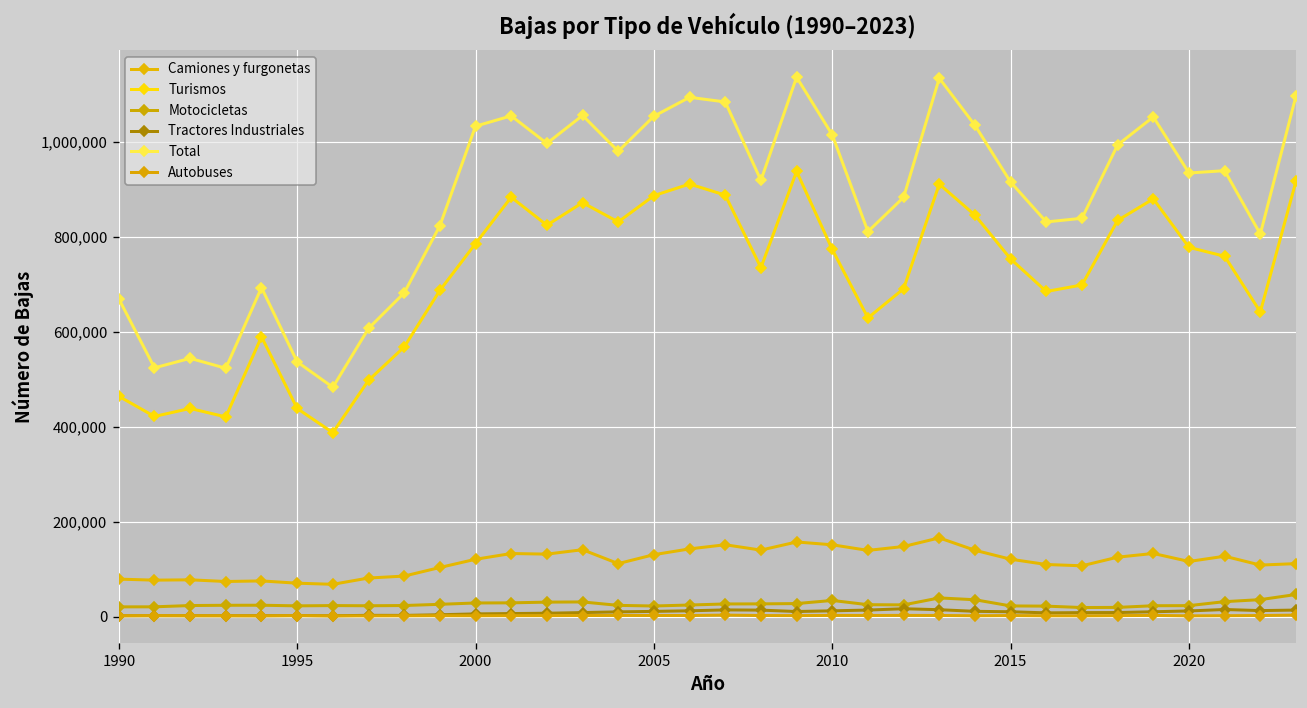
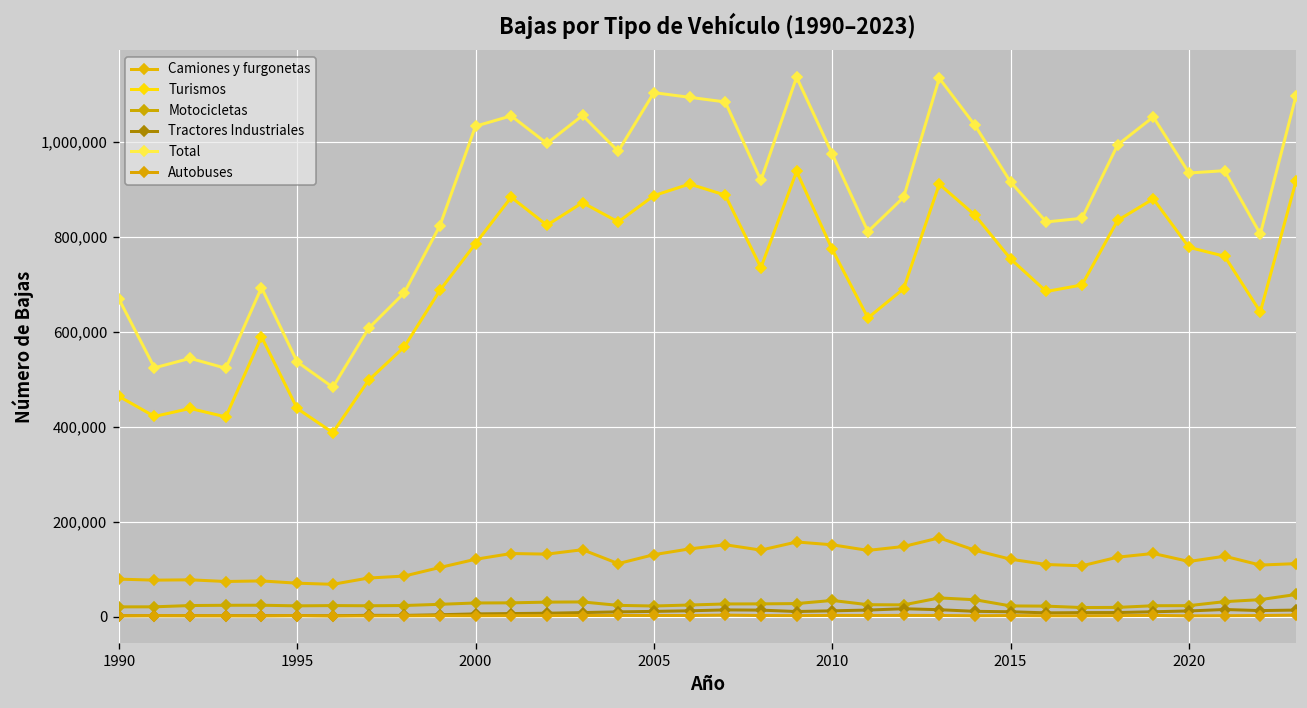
  {
    "Total": {
      "1990": "670,000",
      "1995": "540,000",
      "2000": "1,030,000",
-     "2005": "1,050,000",
-     "2010": "1,010,000",
+     "2005": "1,100,000",
+     "2010": "970,000",
      "2015": "910,000",
      "2020": "930,000"
    }
  }
